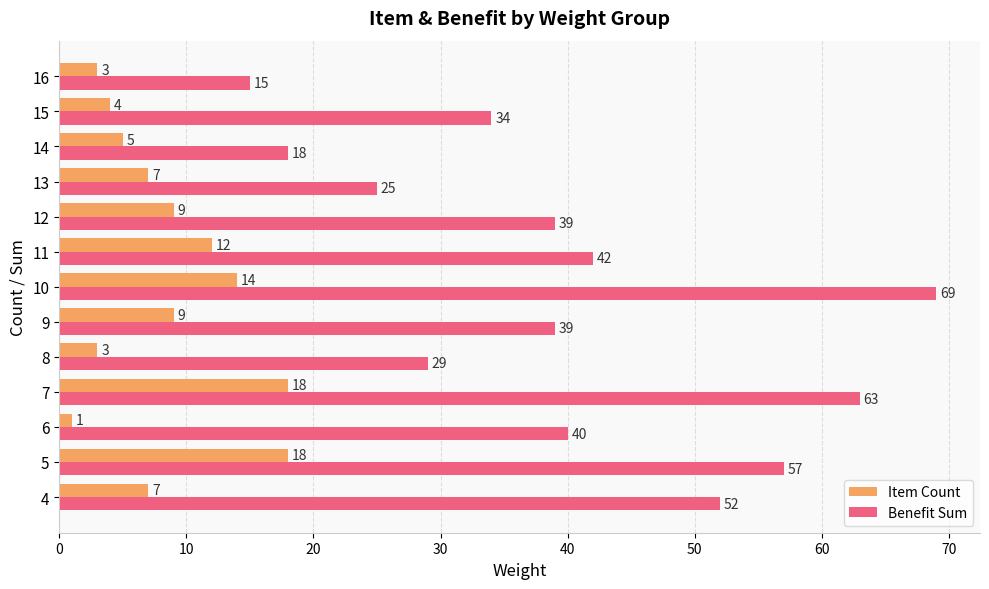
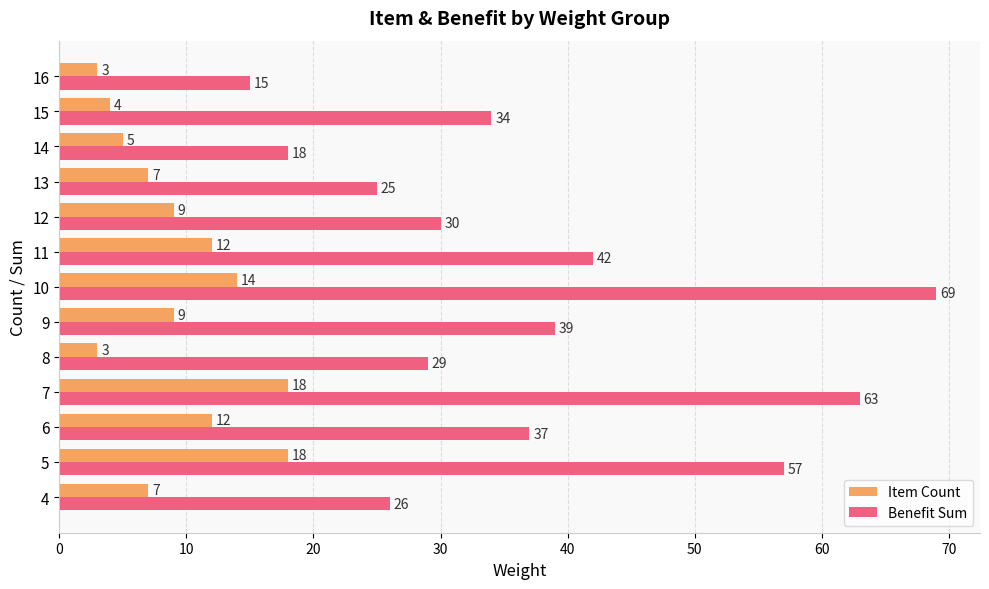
  {
    "Item Count": {
      "16": 3,
      "15": 4,
      "14": 5,
      "13": 7,
      "12": 9,
      "11": 12,
      "10": 14,
      "9": 9,
      "8": 3,
      "7": 18,
-     "6": 1,
+     "6": 12,
      "5": 18,
      "4": 7
    },
    "Benefit Sum": {
      "16": 15,
      "15": 34,
      "14": 18,
      "13": 25,
-     "12": 39,
+     "12": 30,
      "11": 42,
      "10": 69,
      "9": 39,
      "8": 29,
      "7": 63,
-     "6": 40,
+     "6": 37,
      "5": 57,
-     "4": 52
+     "4": 26
    }
  }
